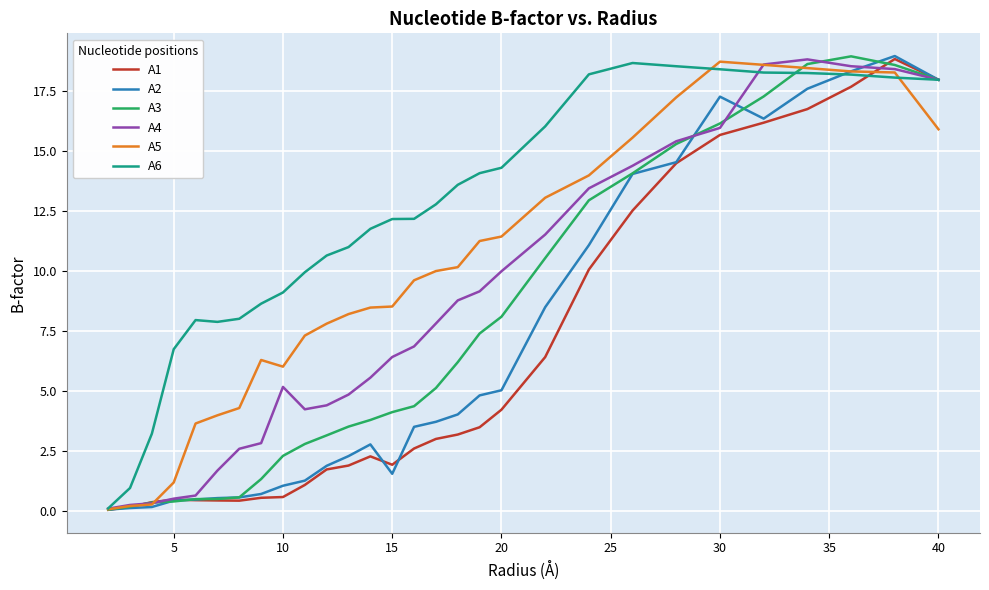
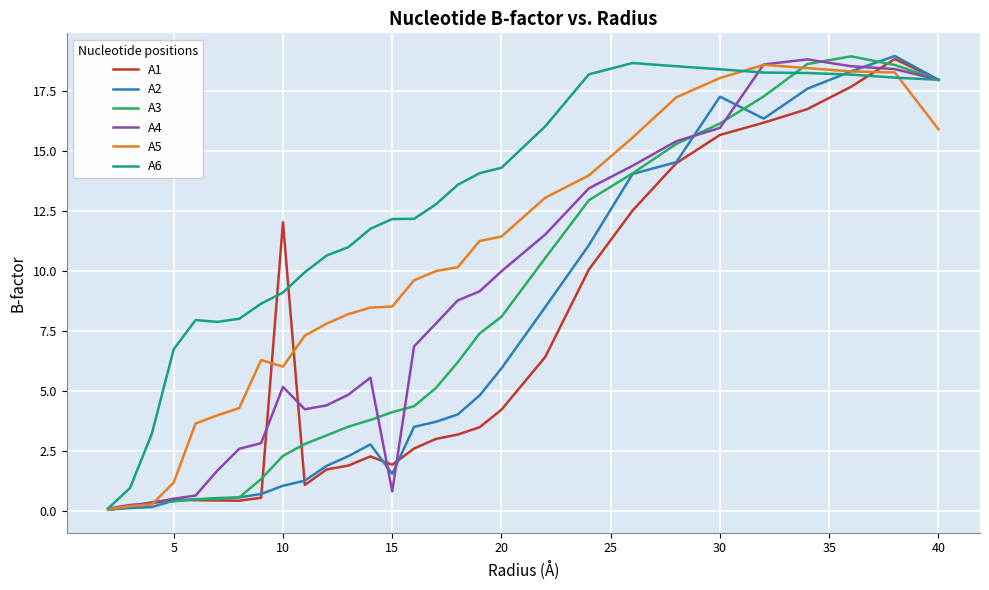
  {
    "A1": {
-     "10": 0.6,
+     "10": 12.0,
      "15": 1.9,
      "20": 4.2,
      "30": 15.7
    },
    "A2": {
      "10": 1.0,
      "15": 1.5,
-     "20": 5.0,
+     "20": 5.9,
      "30": 17.3
    },
    "A4": {
      "10": 5.2,
-     "15": 6.4,
+     "15": 0.8,
      "20": 10.0,
      "30": 15.9
    },
    "A5": {
      "5": 1.2,
      "10": 6.0,
      "15": 8.5,
      "20": 11.4,
-     "30": 18.7,
+     "30": 18.0,
      "40": 15.9
    }
  }
